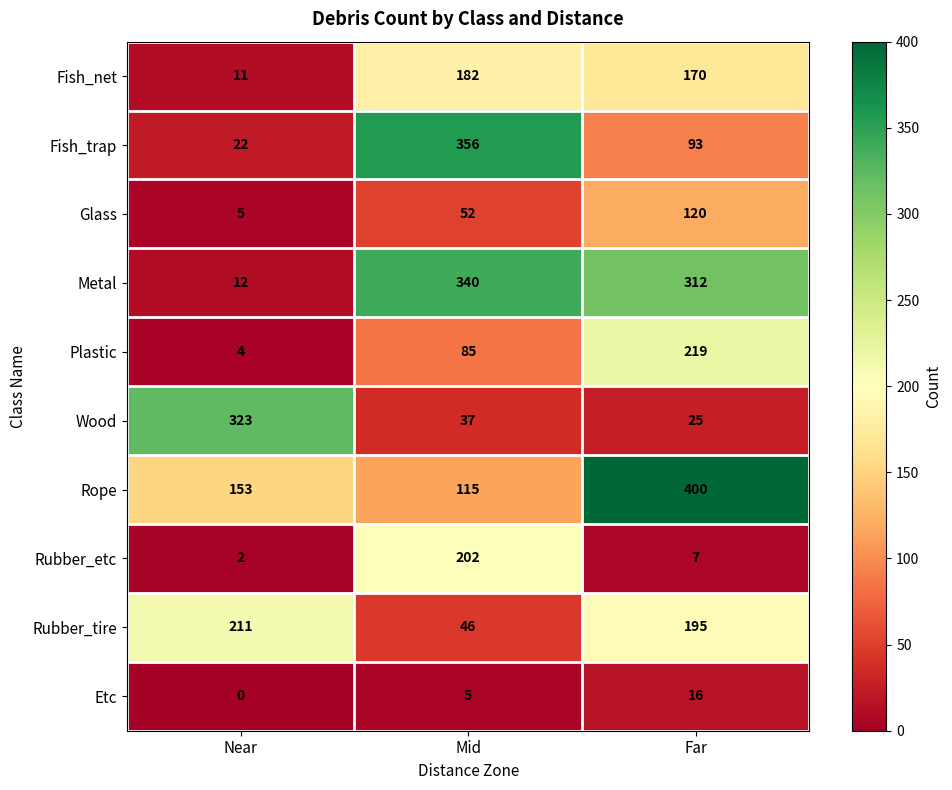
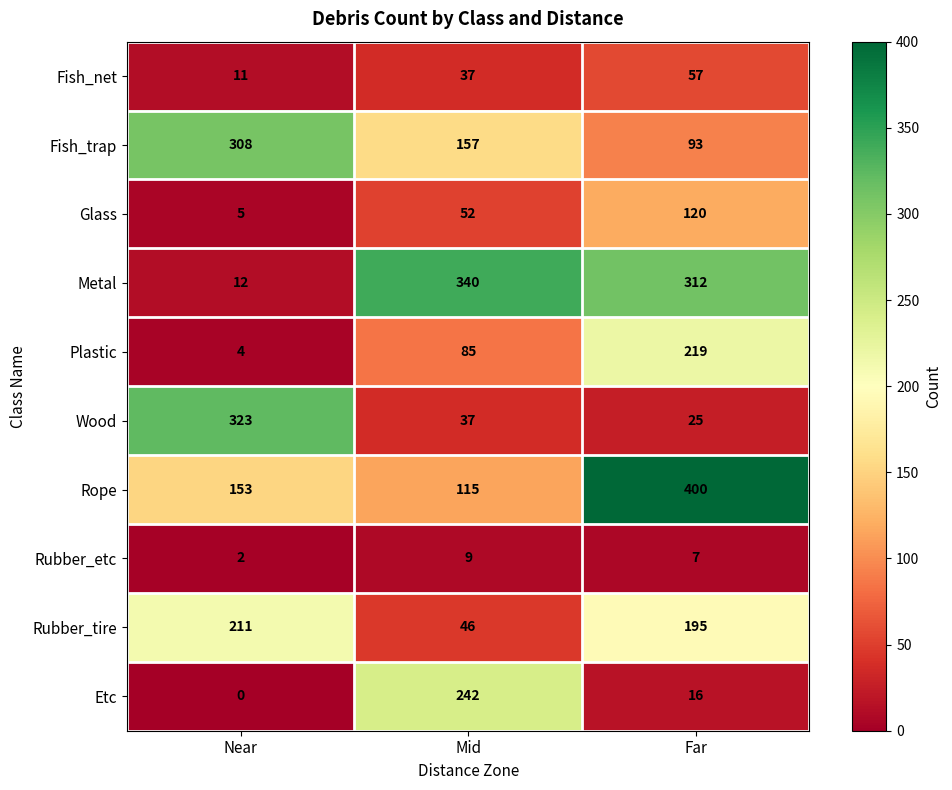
  {
    "Fish_net": {
      "Near": 11,
-     "Mid": 182,
-     "Far": 170
+     "Mid": 37,
+     "Far": 57
    },
    "Fish_trap": {
-     "Near": 22,
-     "Mid": 356,
+     "Near": 308,
+     "Mid": 157,
      "Far": 93
    },
    "Glass": {
      "Near": 5,
      "Mid": 52,
      "Far": 120
    },
    "Metal": {
      "Near": 12,
      "Mid": 340,
      "Far": 312
    },
    "Plastic": {
      "Near": 4,
      "Mid": 85,
      "Far": 219
    },
    "Wood": {
      "Near": 323,
      "Mid": 37,
      "Far": 25
    },
    "Rope": {
      "Near": 153,
      "Mid": 115,
      "Far": 400
    },
    "Rubber_etc": {
      "Near": 2,
-     "Mid": 202,
+     "Mid": 9,
      "Far": 7
    },
    "Rubber_tire": {
      "Near": 211,
      "Mid": 46,
      "Far": 195
    },
    "Etc": {
      "Near": 0,
-     "Mid": 5,
+     "Mid": 242,
      "Far": 16
    }
  }
